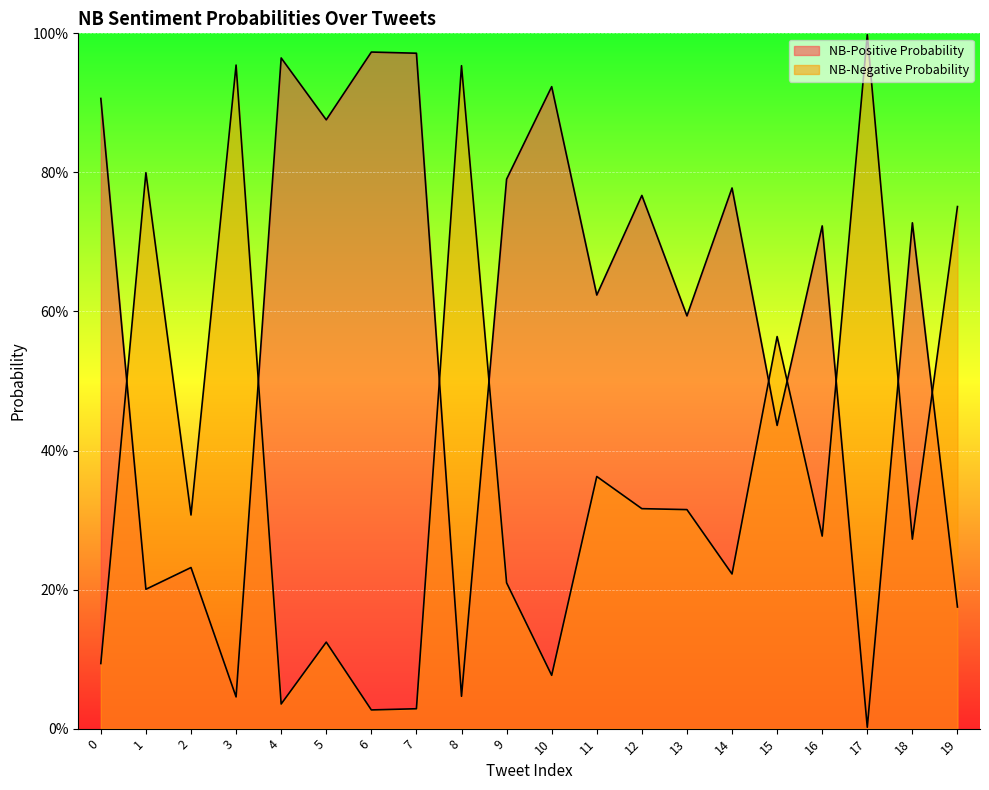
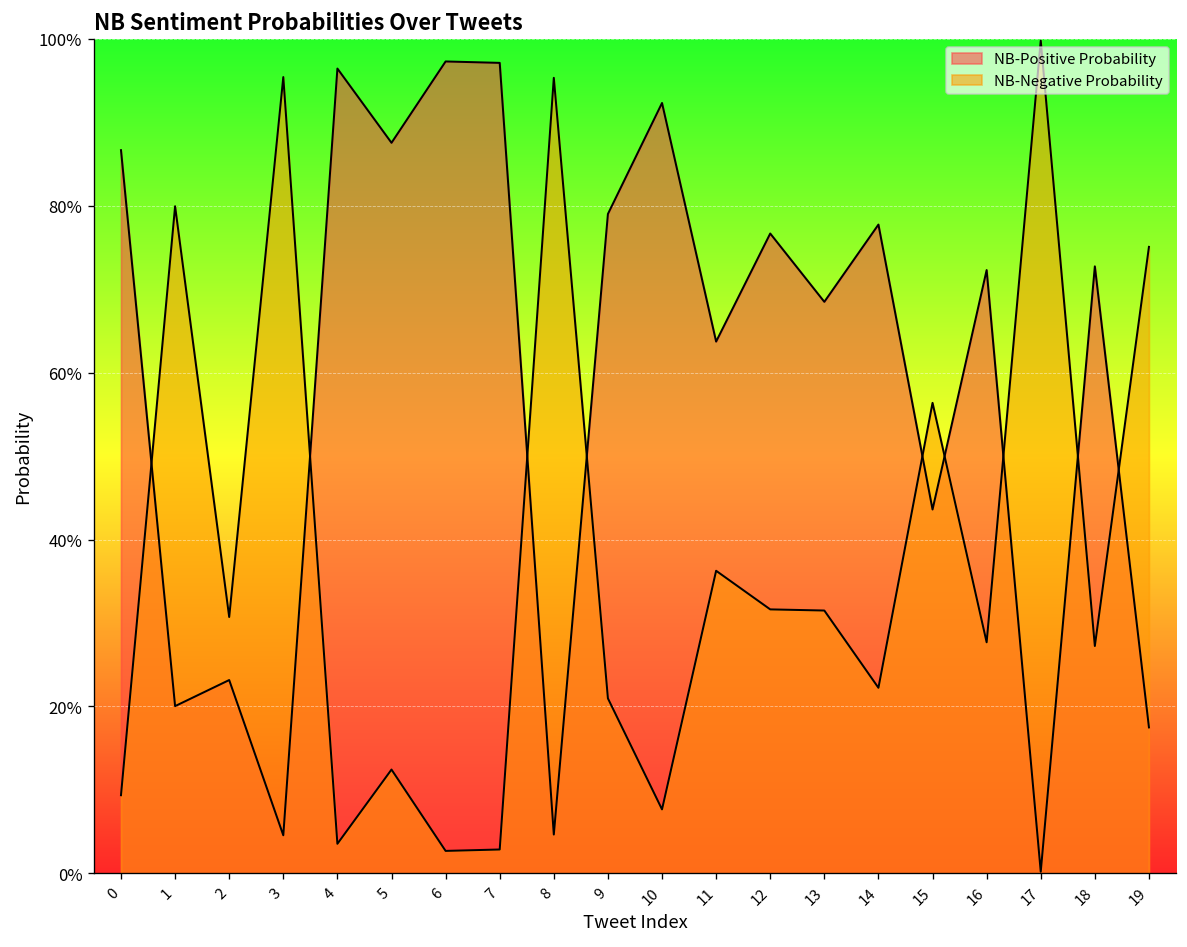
  {
    "NB-Positive Probability": {
-     "0": "91%",
+     "0": "87%",
      "1": "20%",
      "2": "23%",
      "3": "5%",
      "4": "96%",
      "5": "88%",
      "6": "97%",
      "7": "97%",
      "8": "5%",
      "9": "79%",
      "10": "92%",
-     "11": "62%",
+     "11": "64%",
      "12": "77%",
-     "13": "59%",
+     "13": "68%",
      "14": "78%",
      "15": "44%",
      "16": "72%",
      "17": "0%",
      "18": "73%",
      "19": "17%"
    },
    "NB-Negative Probability": {
      "0": "9%",
      "1": "80%",
      "2": "31%",
      "3": "95%",
      "4": "4%",
      "5": "12%",
      "6": "3%",
      "7": "3%",
      "8": "95%",
      "9": "21%",
      "10": "8%",
      "11": "36%",
      "12": "32%",
      "13": "32%",
      "14": "22%",
      "15": "56%",
      "16": "28%",
      "17": "100%",
      "18": "27%",
      "19": "75%"
    }
  }
